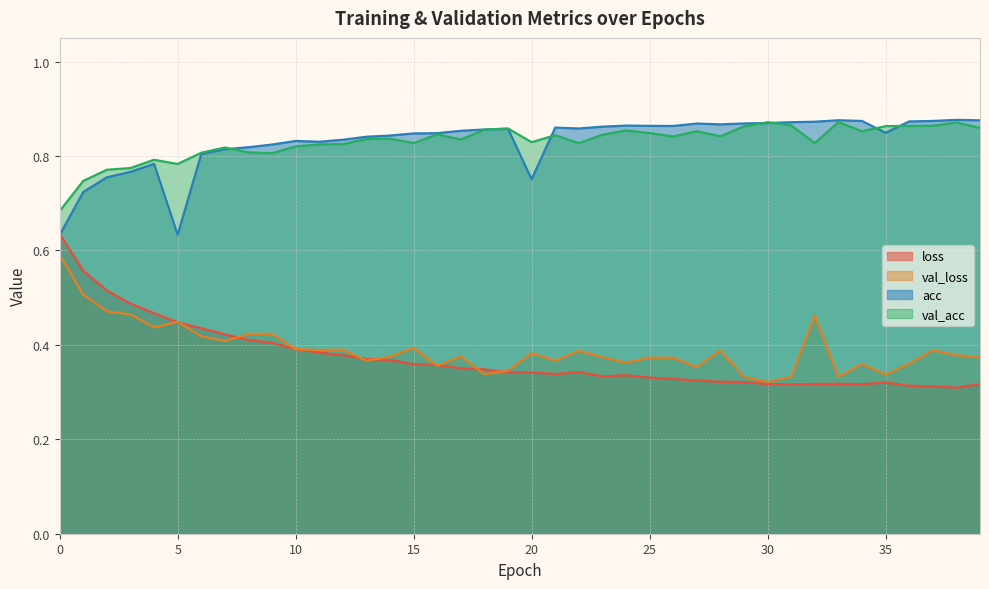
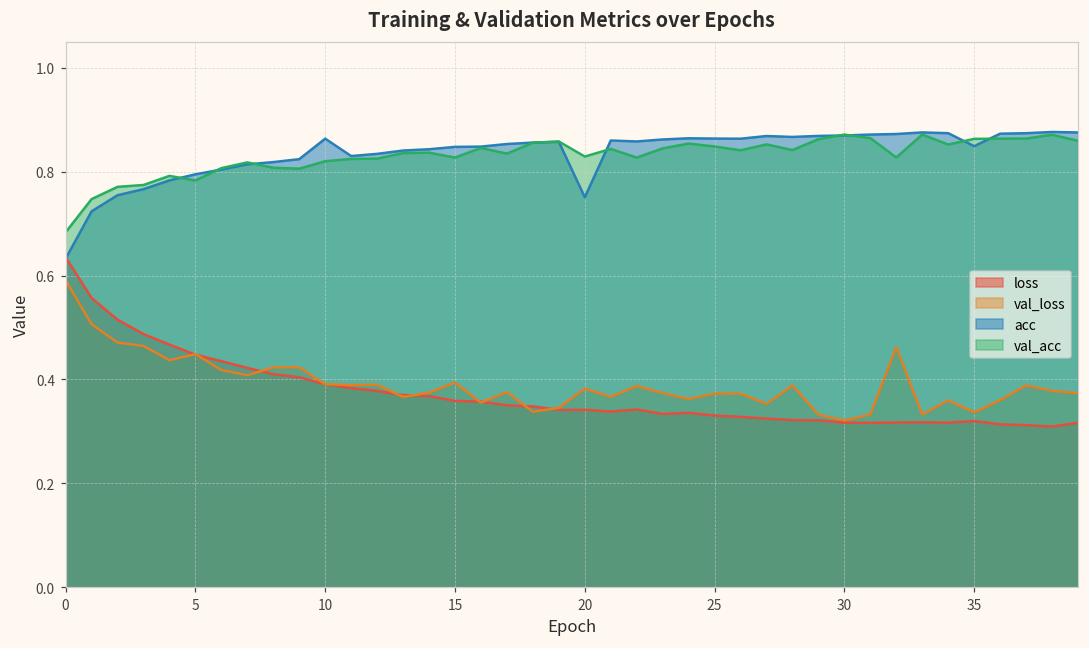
  {
    "acc": {
-     "5": 0.63,
-     "10": 0.83,
+     "5": 0.79,
+     "10": 0.86,
      "15": 0.85,
      "20": 0.75,
      "25": 0.86,
      "35": 0.85
    },
    "val_acc": {
      "0": 0.68,
      "5": 0.78,
      "10": 0.82,
      "15": 0.83,
      "20": 0.83,
      "25": 0.85,
      "35": 0.86
    }
  }
